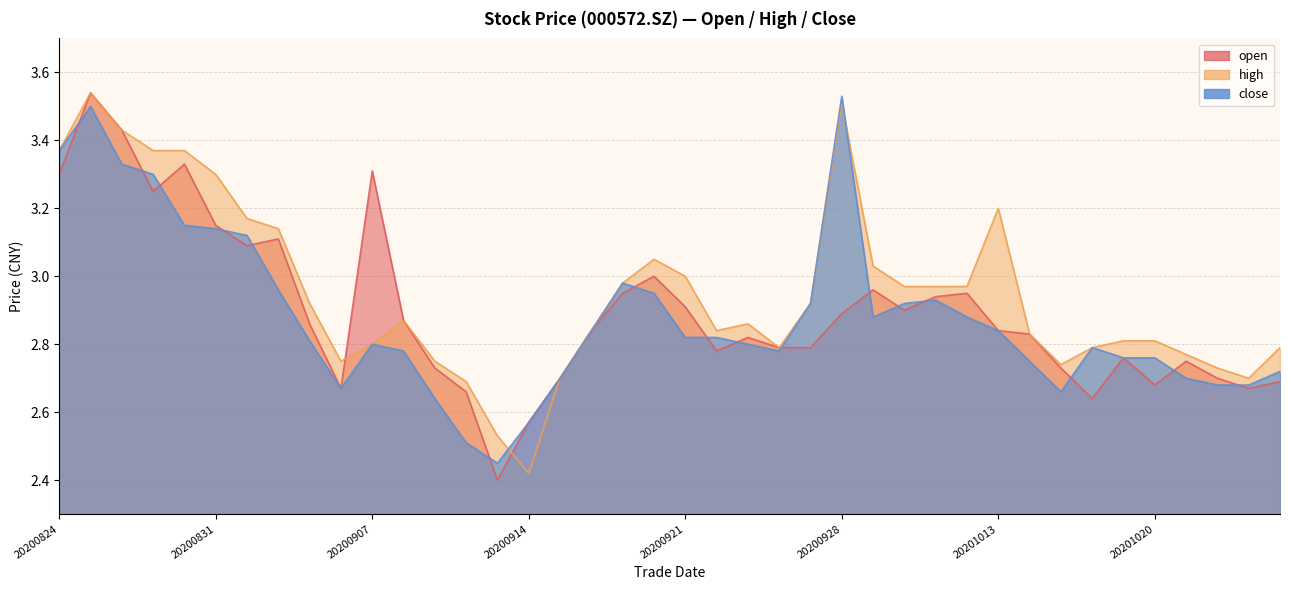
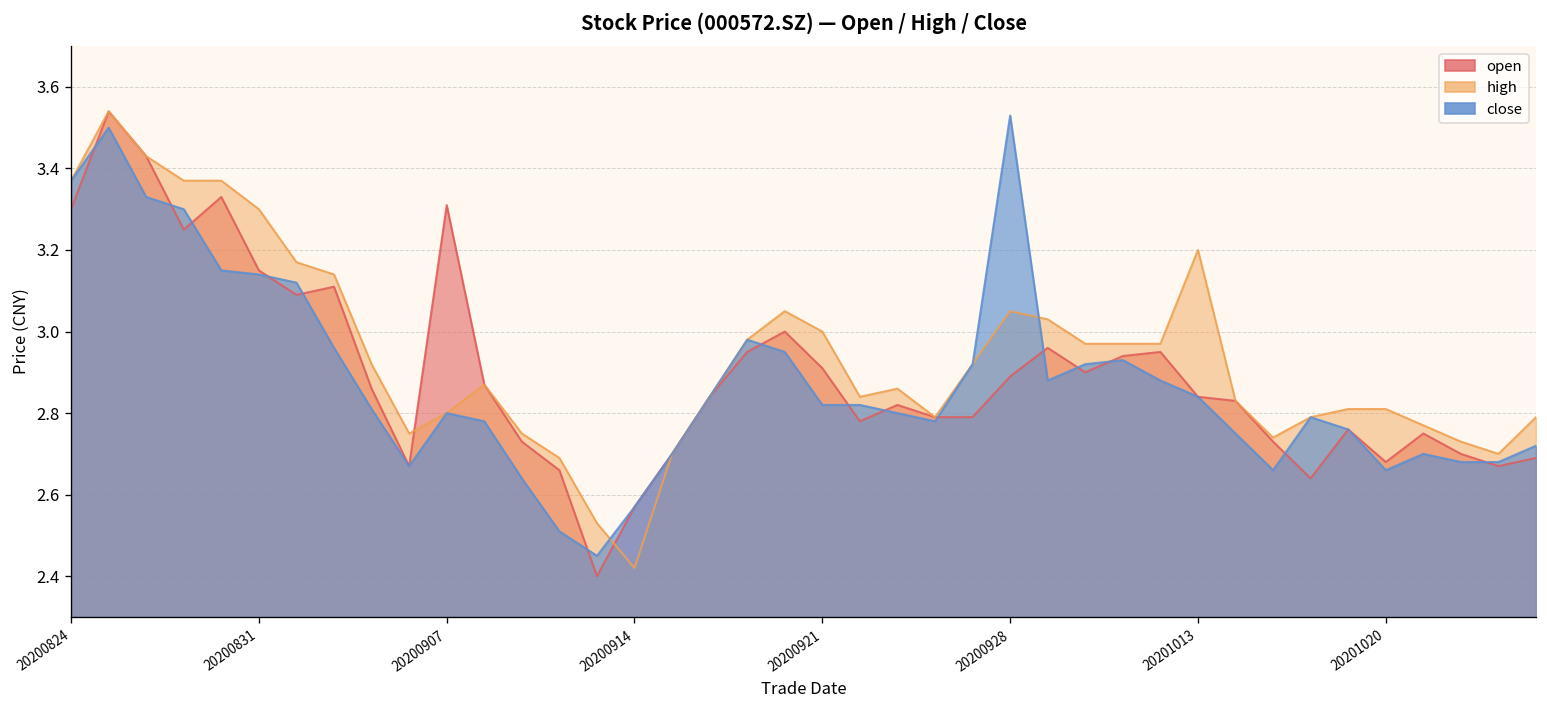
  {
    "open": {
      "20200824": 3.30,
      "20200831": 3.15,
      "20200907": 3.31,
      "20200921": 2.91,
      "20200928": 2.89,
      "20201020": 2.68
    },
    "high": {
      "20200831": 3.30,
      "20200914": 2.42,
      "20200921": 3.00,
-     "20200928": 3.51,
+     "20200928": 3.05,
      "20201013": 3.20,
      "20201020": 2.81
    },
    "close": {
      "20200831": 3.14,
      "20200921": 2.82,
      "20200928": 3.53,
-     "20201020": 2.76
+     "20201020": 2.66
    }
  }
